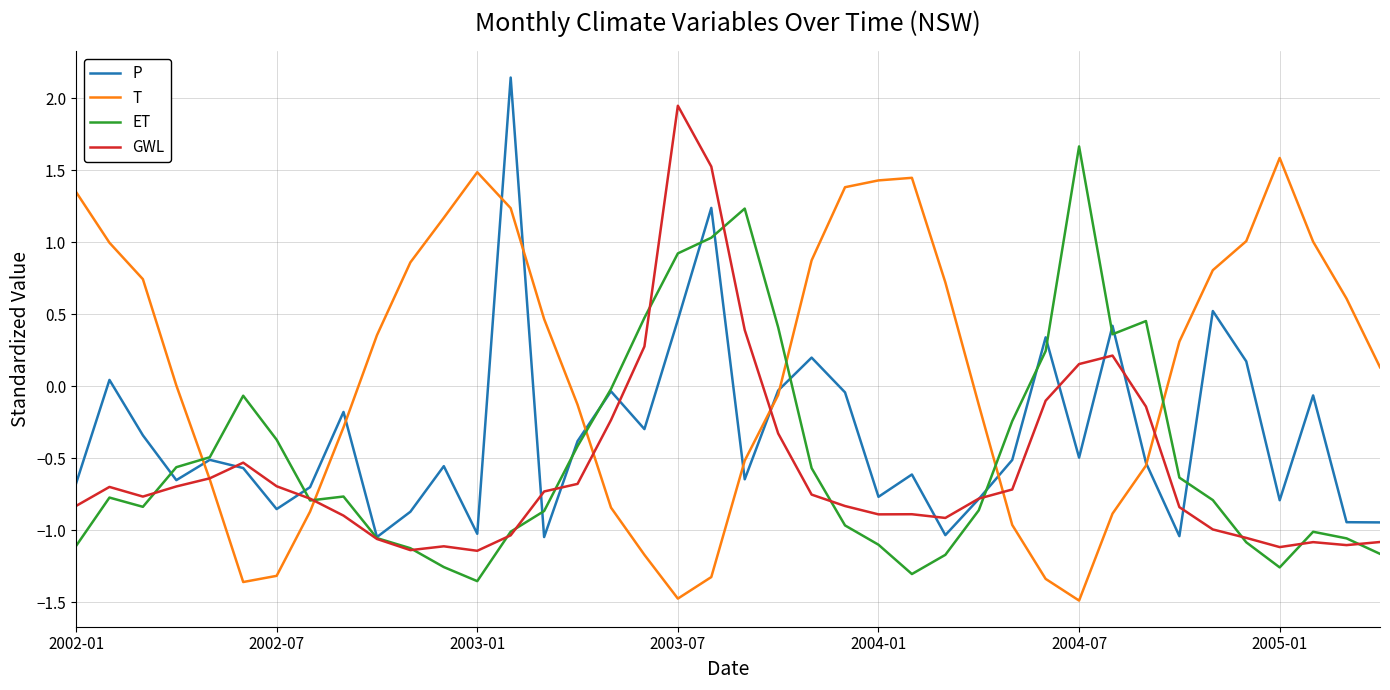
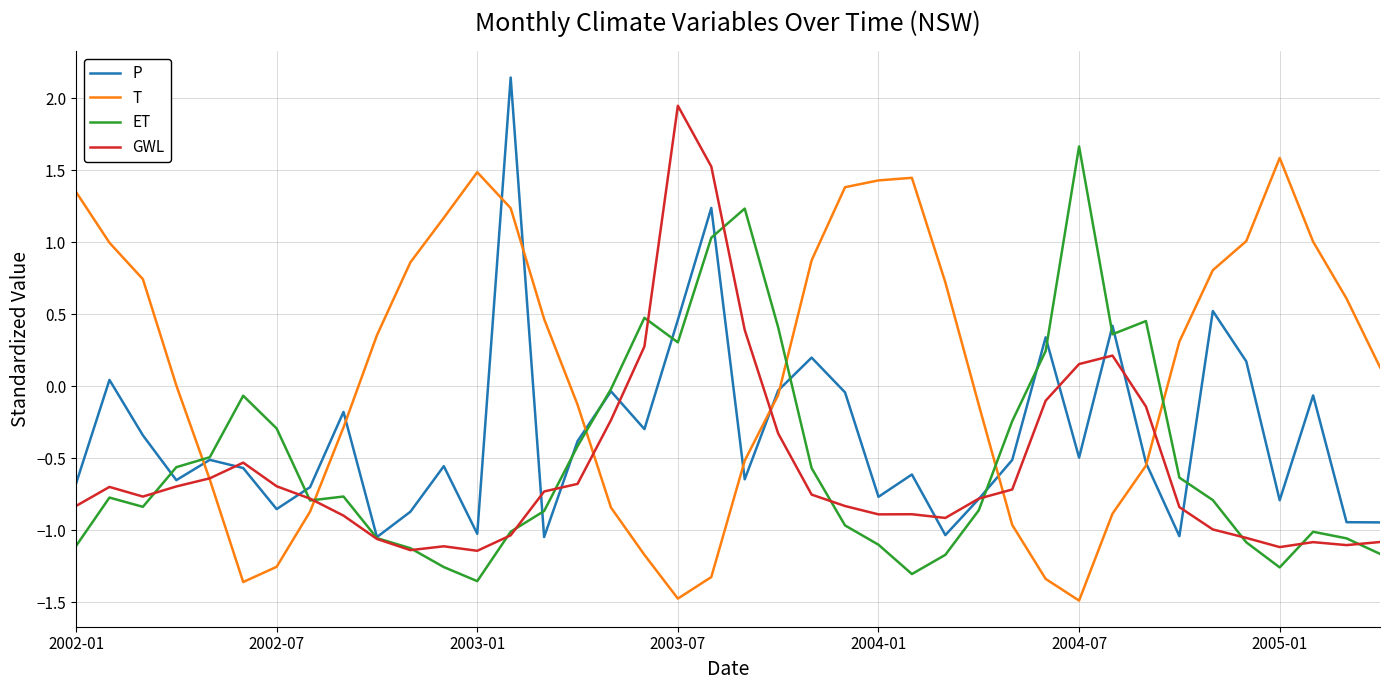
  {
    "P": {
      "2002-01": -0.68,
      "2002-07": -0.85,
      "2003-01": -1.02,
      "2003-07": 0.46,
      "2004-01": -0.77,
      "2004-07": -0.50,
      "2005-01": -0.79
    },
    "T": {
      "2002-01": 1.35,
-     "2002-07": -1.32,
+     "2002-07": -1.25,
      "2003-01": 1.49,
      "2003-07": -1.47,
      "2004-01": 1.43,
      "2004-07": -1.49,
      "2005-01": 1.58
    },
    "ET": {
      "2002-01": -1.11,
-     "2002-07": -0.37,
+     "2002-07": -0.29,
      "2003-01": -1.35,
-     "2003-07": 0.92,
+     "2003-07": 0.30,
      "2004-01": -1.10,
      "2004-07": 1.67,
      "2005-01": -1.26
    },
    "GWL": {
      "2002-01": -0.83,
      "2002-07": -0.69,
      "2003-01": -1.14,
      "2003-07": 1.95,
      "2004-01": -0.89,
      "2004-07": 0.15,
      "2005-01": -1.12
    }
  }
